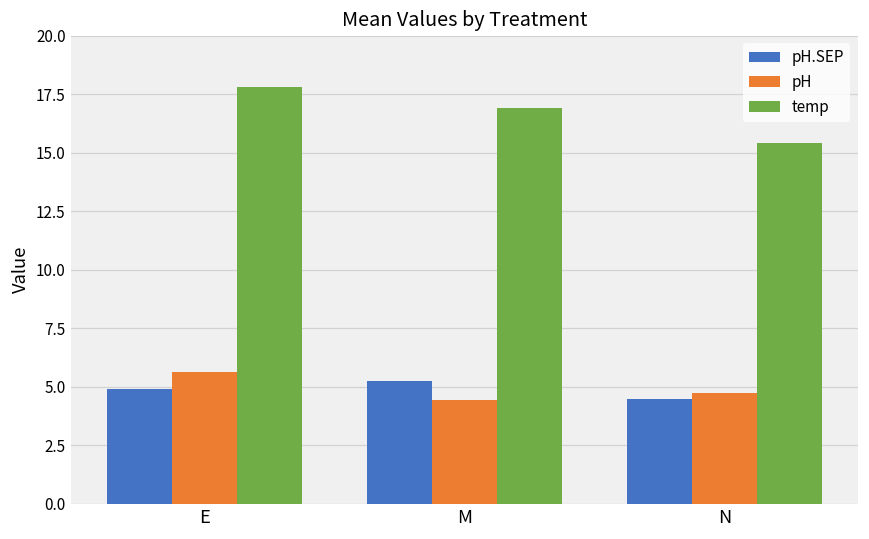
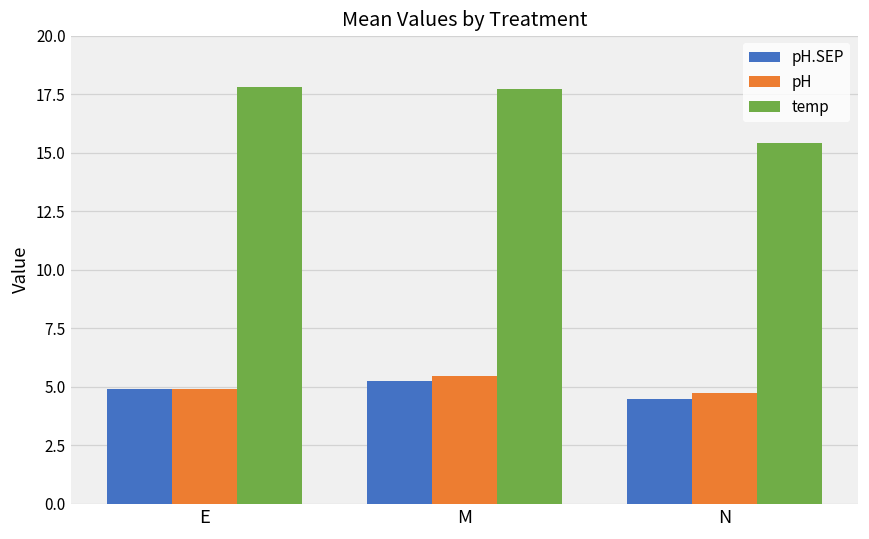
  {
    "pH.SEP": {
      "E": 4.9,
      "M": 5.2,
      "N": 4.5
    },
    "pH": {
-     "E": 5.6,
-     "M": 4.5,
+     "E": 4.9,
+     "M": 5.5,
      "N": 4.7
    },
    "temp": {
      "E": 17.8,
-     "M": 16.9,
+     "M": 17.7,
      "N": 15.4
    }
  }
